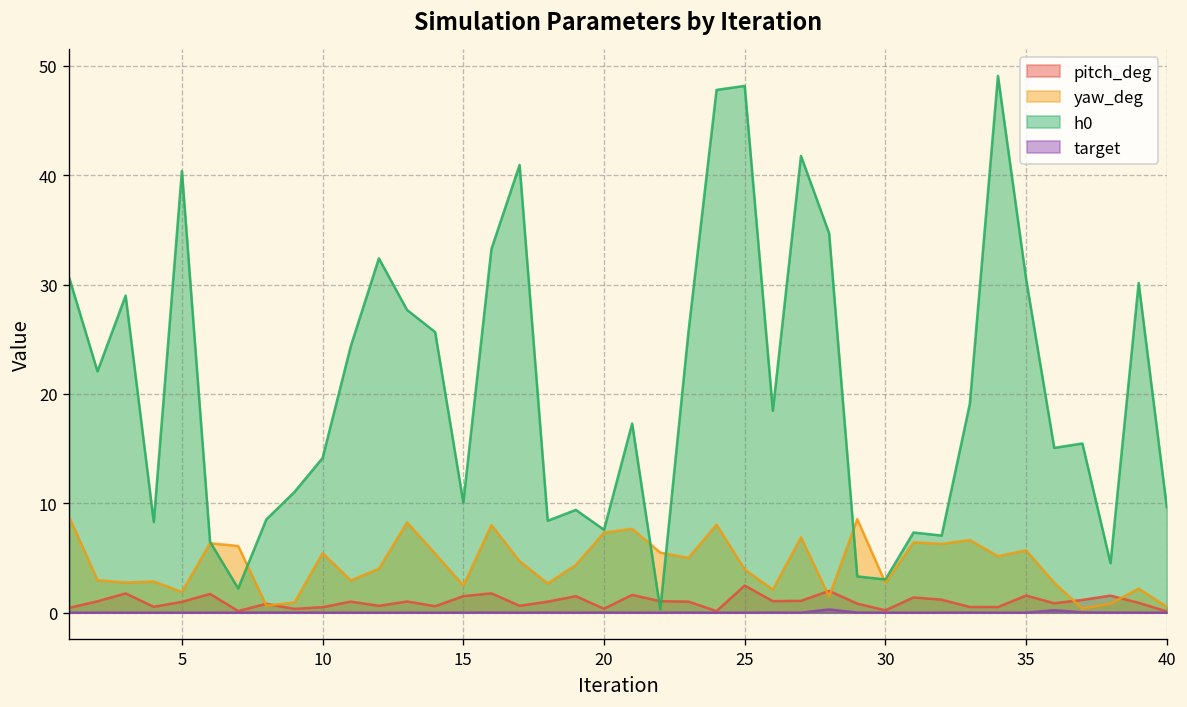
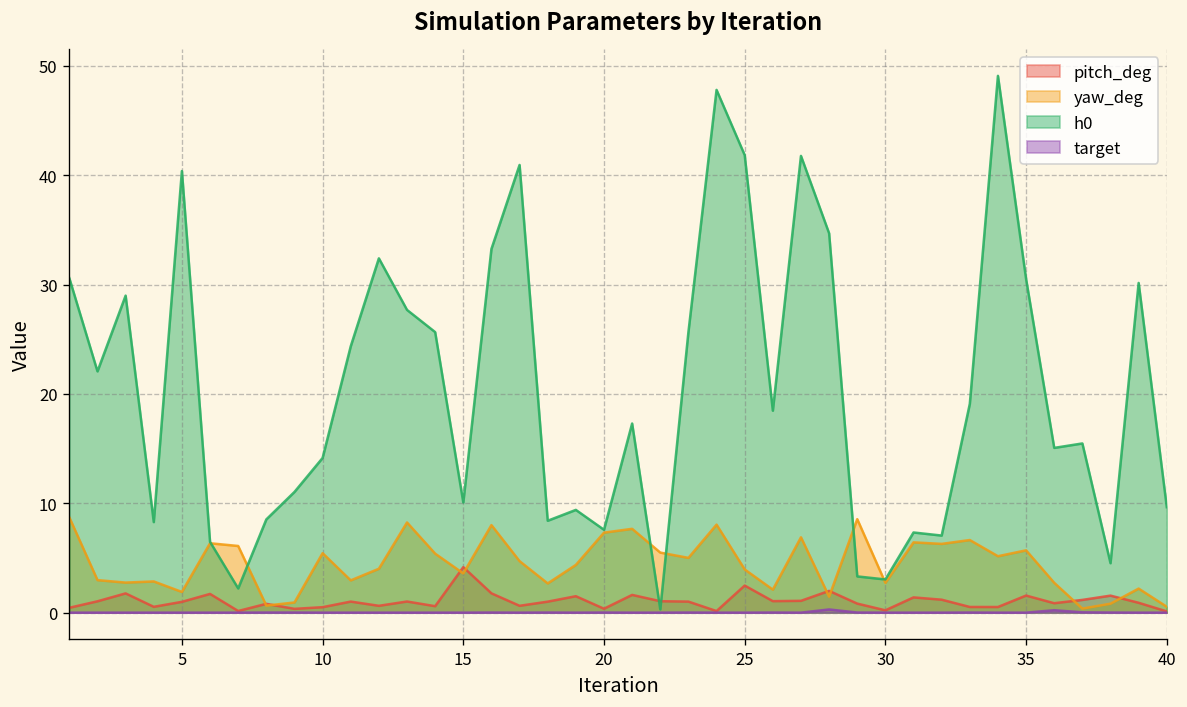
  {
    "pitch_deg": {
      "5": 1,
      "10": 0,
-     "15": 2,
+     "15": 4,
      "20": 0,
      "25": 2,
      "35": 2
    },
    "yaw_deg": {
      "5": 2,
      "10": 5,
-     "15": 2,
+     "15": 4,
      "25": 4,
      "30": 3,
      "35": 6,
      "40": 1
    },
    "h0": {
      "5": 40,
      "10": 14,
      "15": 10,
-     "25": 48,
+     "25": 42,
      "30": 3,
      "35": 31,
      "40": 10
    },
    "target": {
      "5": 0,
      "10": 0,
      "15": 0,
      "20": 0,
      "25": 0,
      "35": 0
    }
  }
